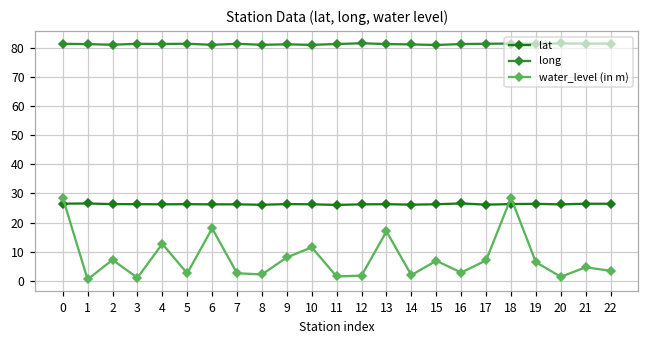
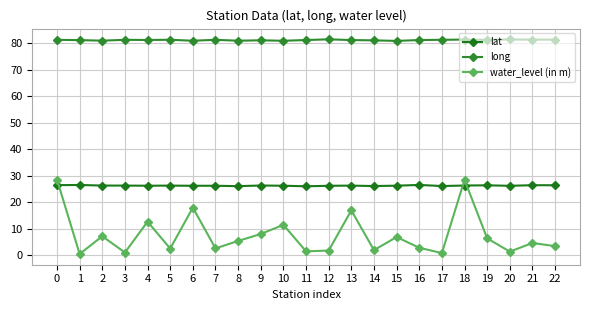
  {
    "water_level (in m)": {
      "0": 29,
      "1": 1,
      "2": 7,
      "3": 1,
      "4": 13,
      "5": 3,
      "6": 18,
      "7": 3,
-     "8": 2,
+     "8": 5,
      "9": 8,
      "10": 12,
      "11": 2,
      "12": 2,
      "13": 17,
      "14": 2,
      "15": 7,
      "16": 3,
-     "17": 7,
+     "17": 1,
      "18": 28,
      "19": 6,
      "20": 1,
      "21": 5,
      "22": 3
    }
  }
